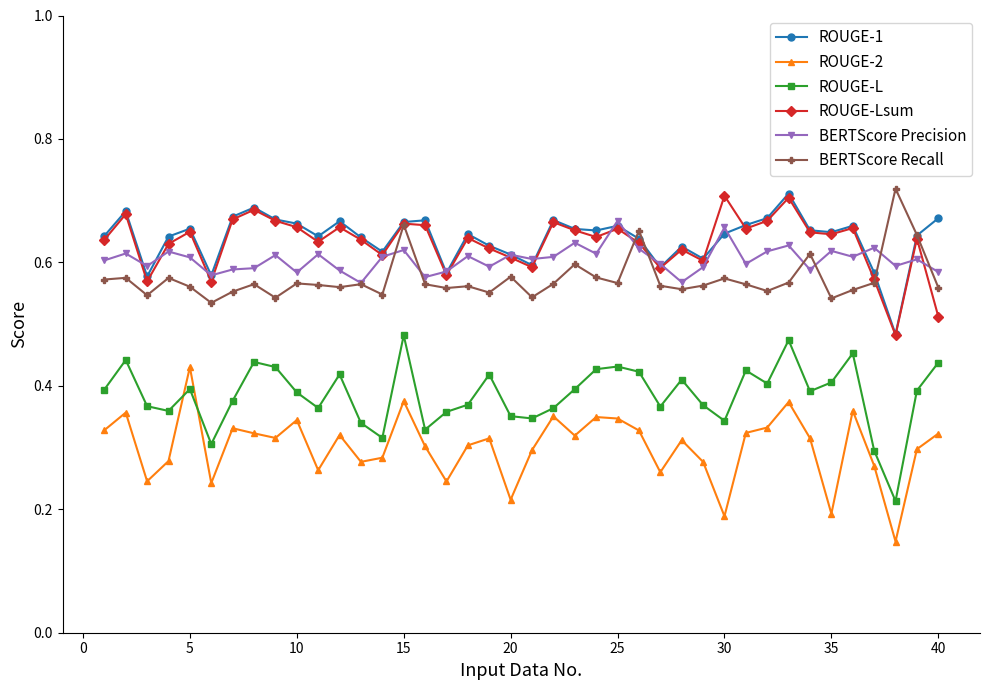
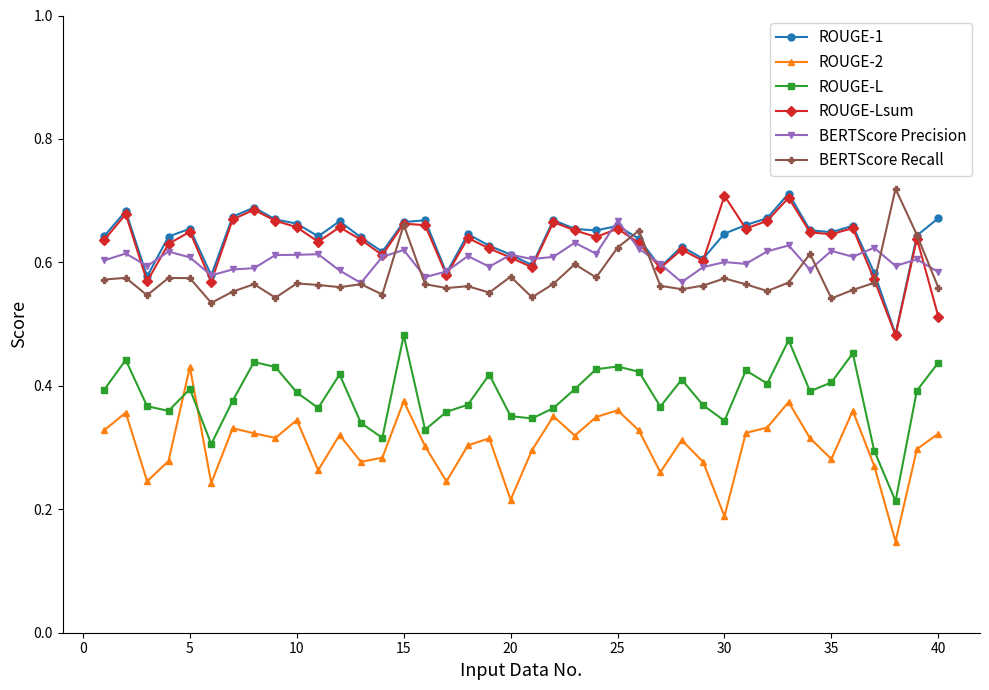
  {
    "ROUGE-1": {
      "5": 0.65,
      "10": 0.66,
      "25": 0.66,
      "30": 0.65,
      "40": 0.67
    },
    "ROUGE-2": {
      "5": 0.43,
      "10": 0.34,
      "15": 0.38,
      "20": 0.22,
-     "25": 0.35,
+     "25": 0.36,
      "30": 0.19,
-     "35": 0.19,
+     "35": 0.28,
      "40": 0.32
    },
    "ROUGE-L": {
      "5": 0.39,
      "10": 0.39,
      "15": 0.48,
      "20": 0.35,
      "25": 0.43,
      "30": 0.34,
      "35": 0.41,
      "40": 0.44
    },
    "ROUGE-Lsum": {
      "5": 0.65,
      "10": 0.66,
      "20": 0.61,
      "25": 0.65,
      "30": 0.71,
      "40": 0.51
    },
    "BERTScore Precision": {
      "5": 0.61,
-     "10": 0.58,
+     "10": 0.61,
      "15": 0.62,
      "25": 0.67,
-     "30": 0.66,
+     "30": 0.60,
      "35": 0.62,
      "40": 0.58
    },
    "BERTScore Recall": {
-     "5": 0.56,
+     "5": 0.57,
      "10": 0.57,
      "20": 0.58,
-     "25": 0.57,
+     "25": 0.62,
      "30": 0.57,
      "35": 0.54,
      "40": 0.56
    }
  }
